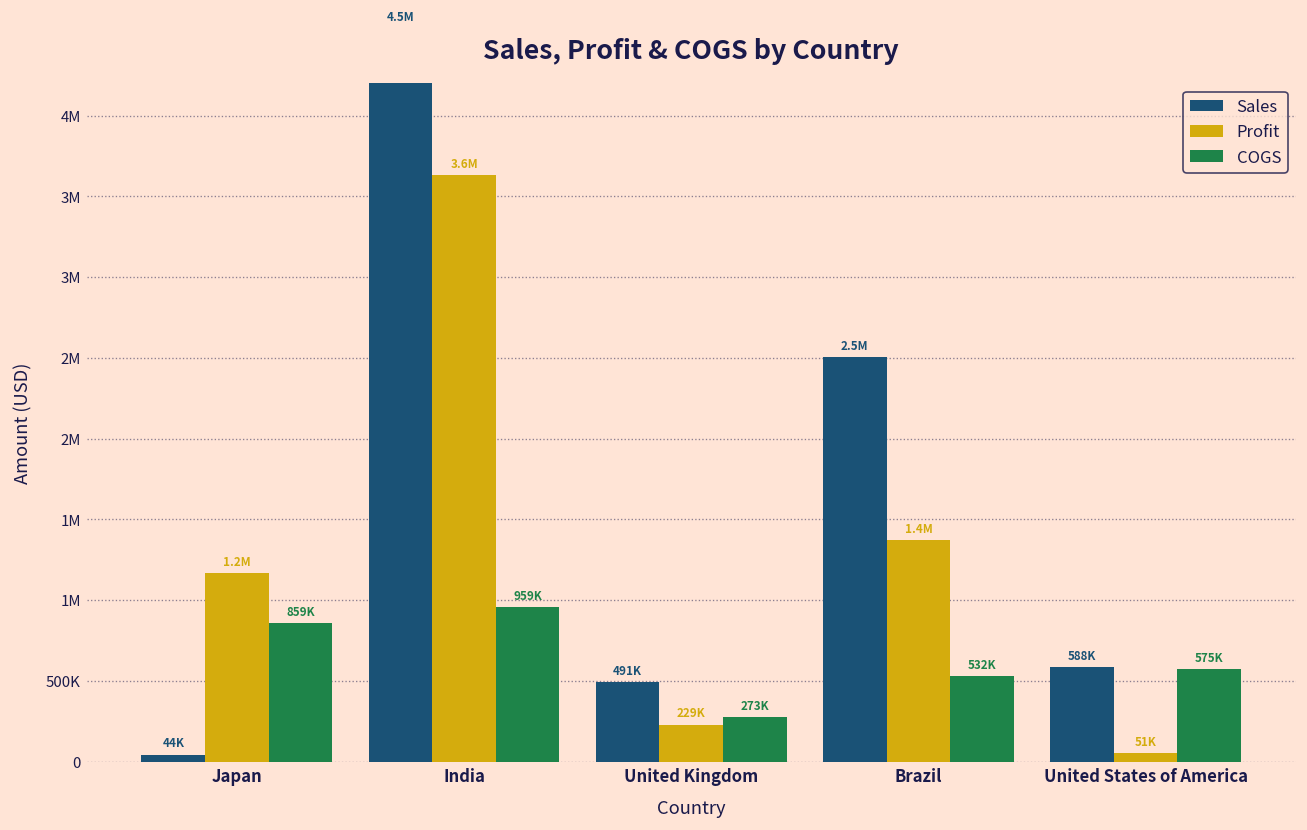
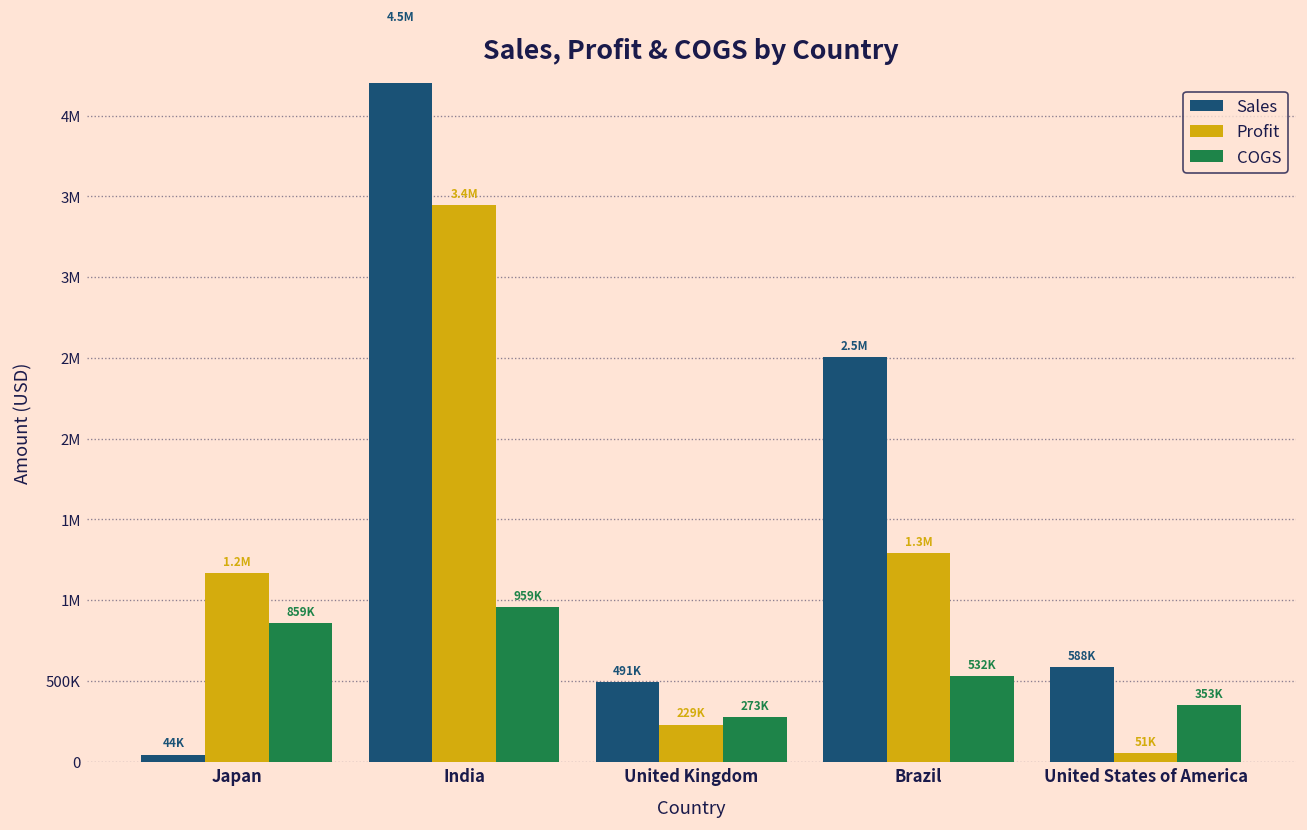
  {
    "Sales": {
      "Japan": "44K",
      "United Kingdom": "491K",
      "Brazil": "2.5M",
      "United States of America": "588K"
    },
    "Profit": {
      "Japan": "1.2M",
-     "India": "3.6M",
-     "Brazil": "1.4M"
+     "India": "3.4M",
+     "Brazil": "1.3M"
    },
    "COGS": {
      "India": "959K",
-     "United States of America": "575K"
+     "United States of America": "353K"
    }
  }
